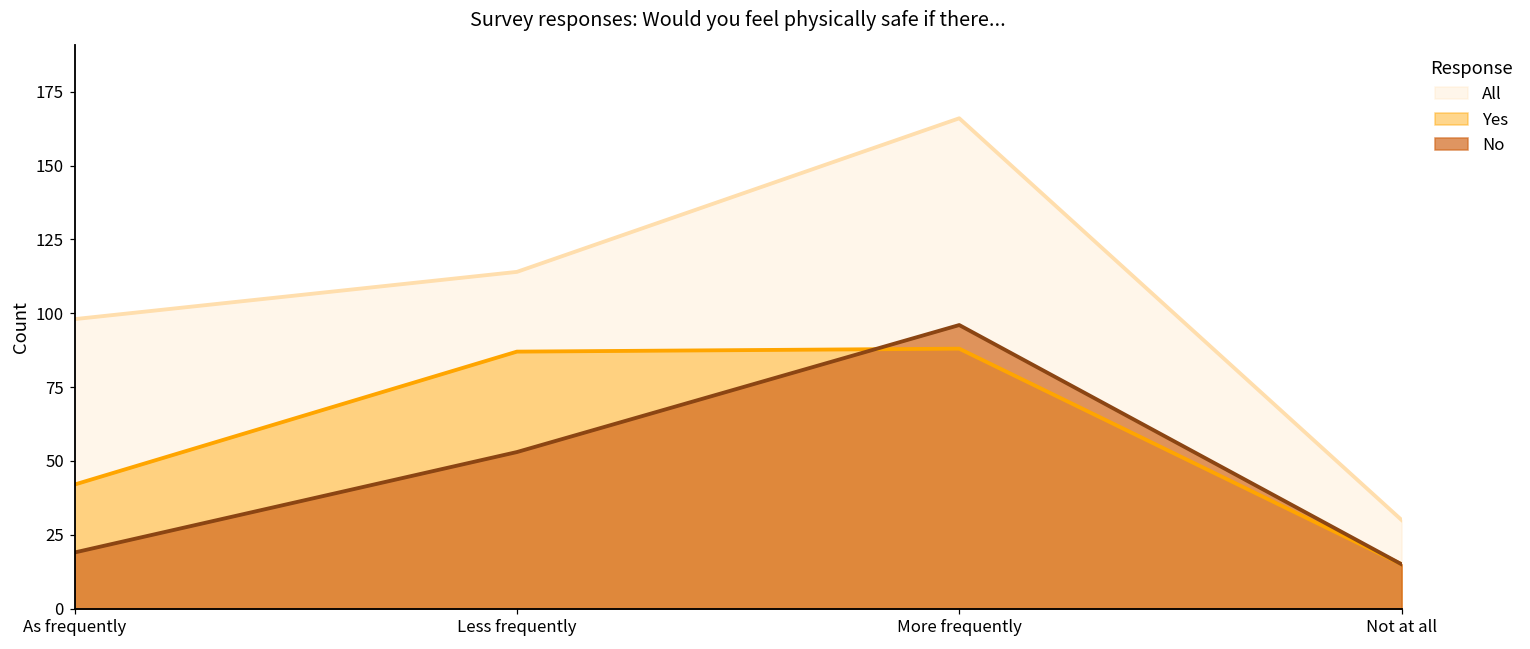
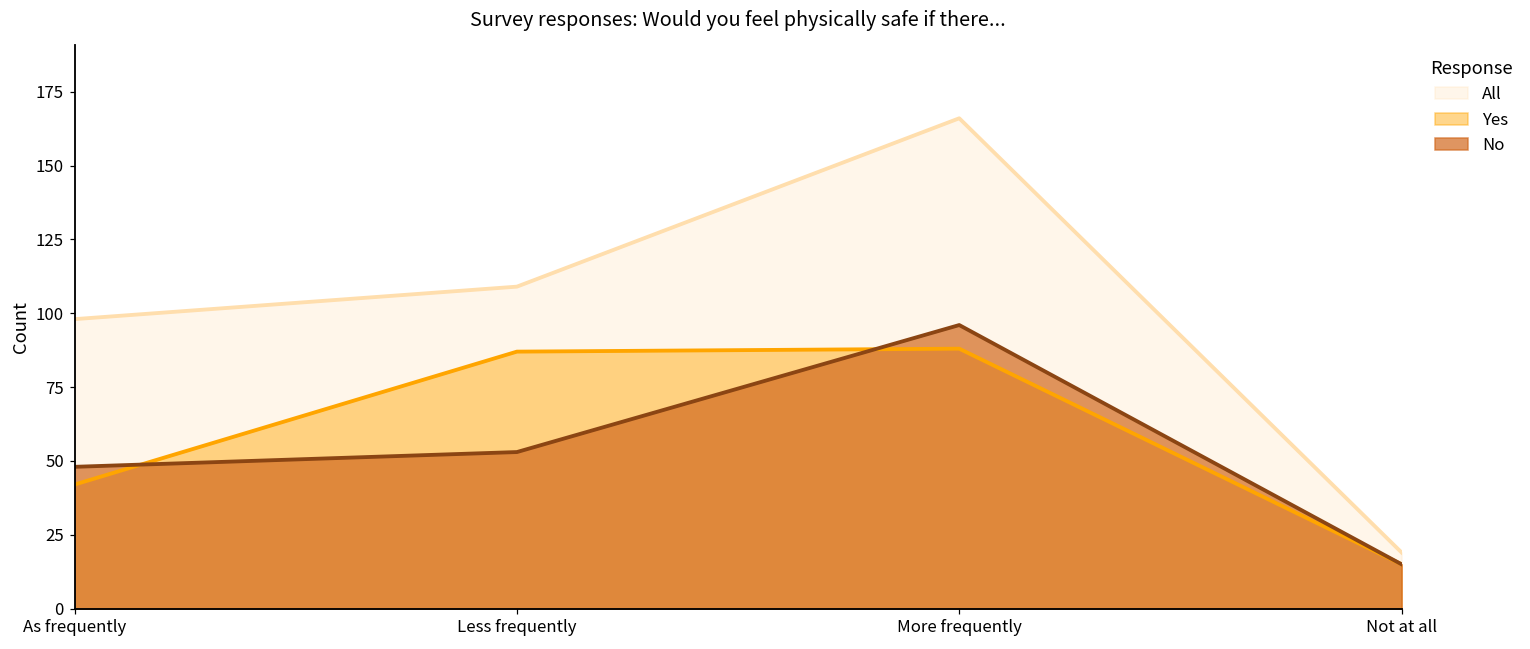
  {
    "All": {
      "As frequently": 98,
-     "Less frequently": 114,
+     "Less frequently": 109,
      "More frequently": 166,
-     "Not at all": 30
+     "Not at all": 19
    },
    "Yes": {
      "As frequently": 42,
      "Less frequently": 87,
      "More frequently": 88
    },
    "No": {
-     "As frequently": 19,
+     "As frequently": 48,
      "Less frequently": 53,
      "More frequently": 96
    }
  }
